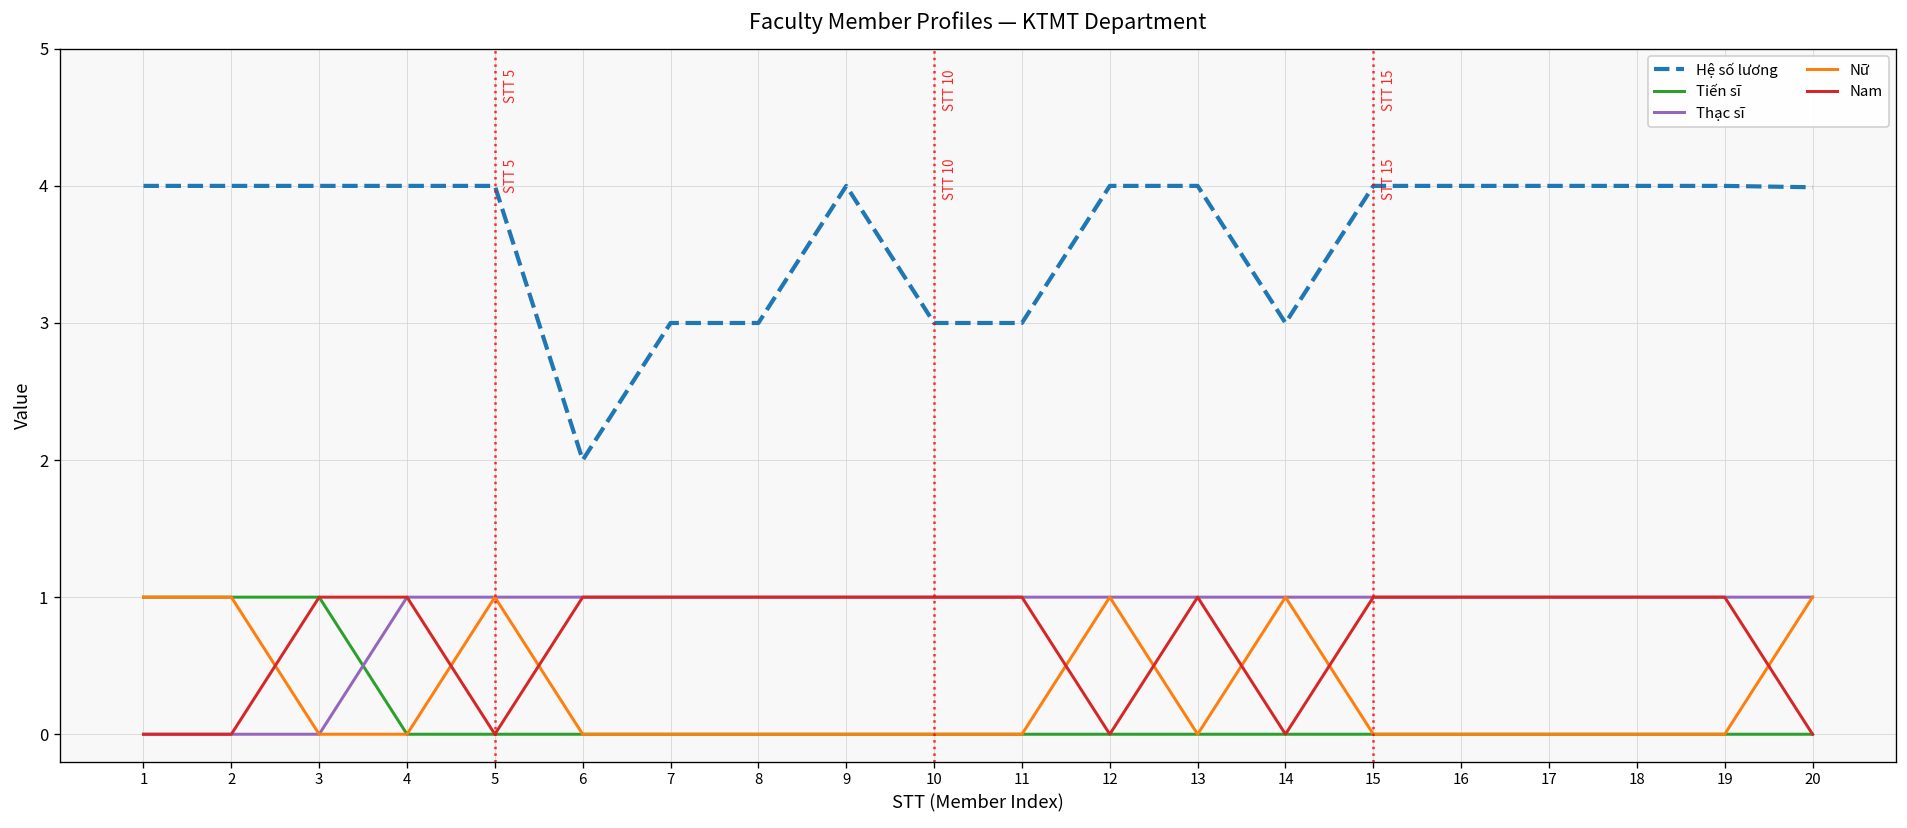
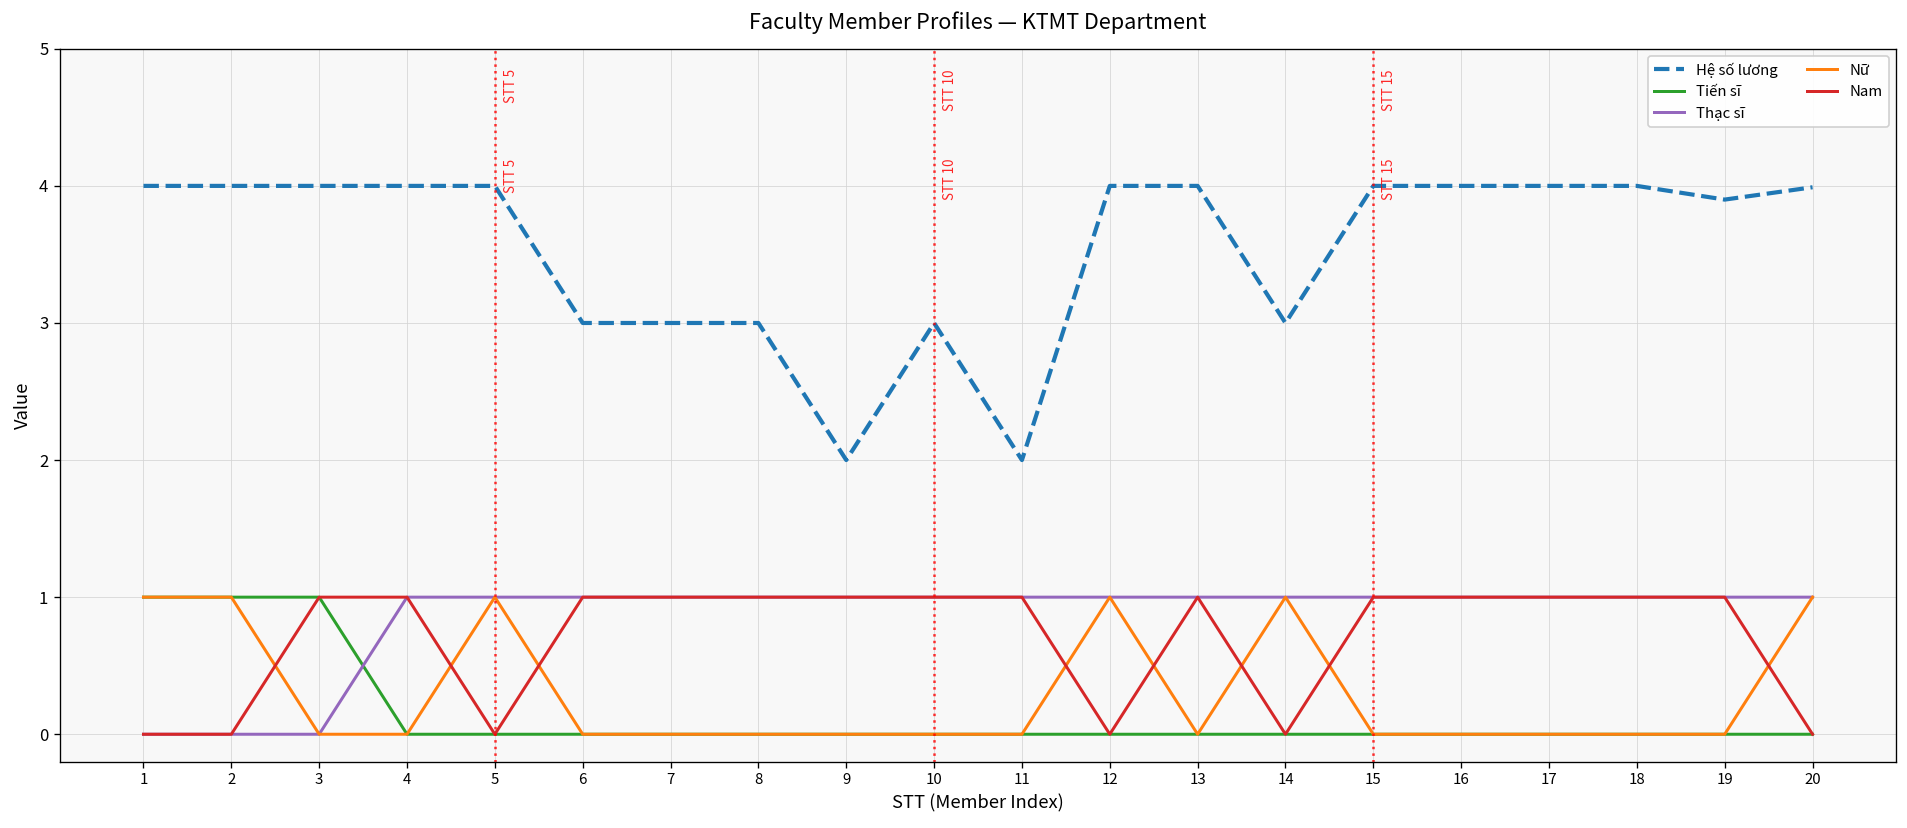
  {
    "Hệ số lương": {
      "1": 4.0,
      "2": 4.0,
      "3": 4.0,
      "4": 4.0,
-     "6": 2,
+     "6": 3,
      "7": 3.0,
      "8": 3.0,
-     "9": 4,
+     "9": 2,
      "10": 3.0,
-     "11": 3,
+     "11": 2,
      "12": 4.0,
      "13": 4.0,
      "14": 3.0,
      "16": 4.0,
      "17": 4.0,
      "18": 4.0,
-     "19": 4.0,
+     "19": 3.9,
      "20": 4.0
    }
  }
